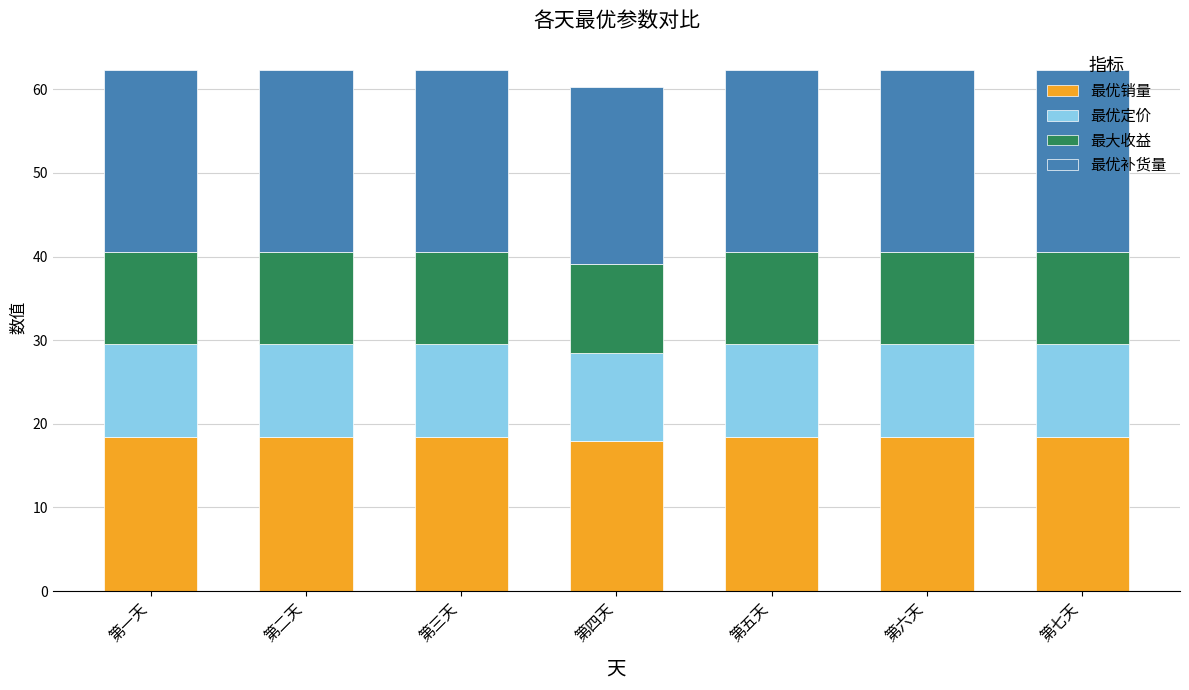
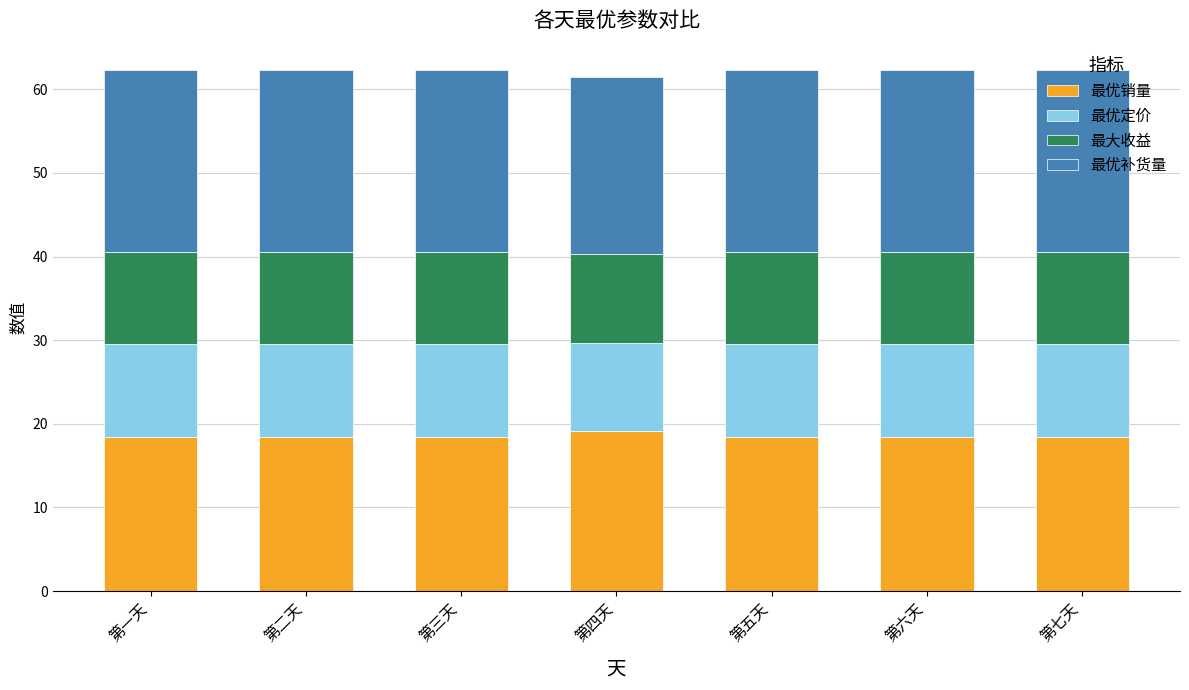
  {
    "最优销量": {
      "第一天": 18,
      "第二天": 18,
      "第三天": 18,
-     "第四天": 18,
+     "第四天": 19,
      "第五天": 18,
      "第六天": 18,
      "第七天": 18
    },
    "最优定价": {
      "第一天": 11,
      "第二天": 11,
      "第三天": 11,
      "第四天": 11,
      "第五天": 11,
      "第六天": 11,
      "第七天": 11
    },
    "最大收益": {
      "第一天": 11,
      "第二天": 11,
      "第三天": 11,
      "第四天": 11,
      "第五天": 11,
      "第六天": 11,
      "第七天": 11
    },
    "最优补货量": {
      "第一天": 22,
      "第二天": 22,
      "第三天": 22,
      "第四天": 21,
      "第五天": 22,
      "第六天": 22,
      "第七天": 22
    }
  }
